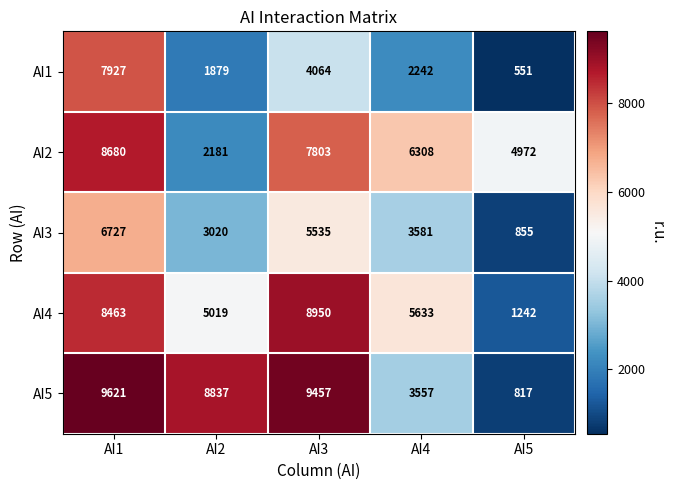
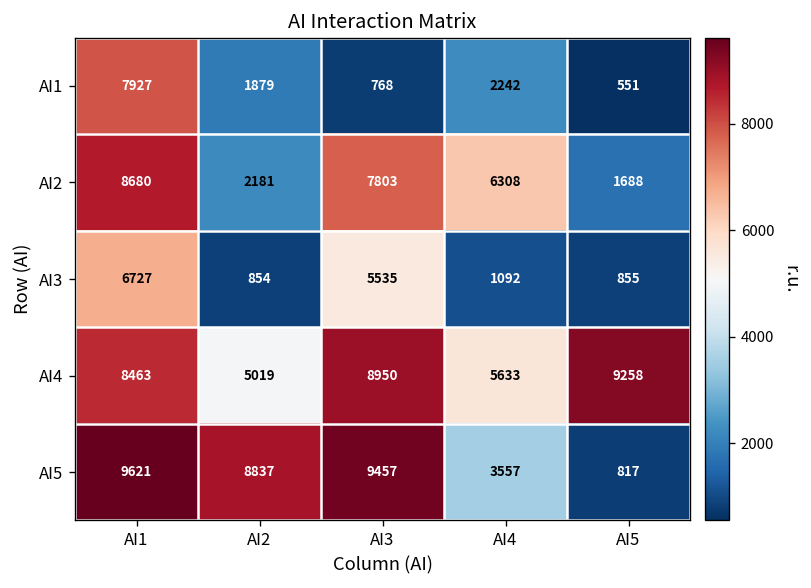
  {
    "AI1": {
      "AI1": 7927,
      "AI2": 1879,
-     "AI3": 4064,
+     "AI3": 768,
      "AI4": 2242,
      "AI5": 551
    },
    "AI2": {
      "AI1": 8680,
      "AI2": 2181,
      "AI3": 7803,
      "AI4": 6308,
-     "AI5": 4972
+     "AI5": 1688
    },
    "AI3": {
      "AI1": 6727,
-     "AI2": 3020,
+     "AI2": 854,
      "AI3": 5535,
-     "AI4": 3581,
+     "AI4": 1092,
      "AI5": 855
    },
    "AI4": {
      "AI1": 8463,
      "AI2": 5019,
      "AI3": 8950,
      "AI4": 5633,
-     "AI5": 1242
+     "AI5": 9258
    },
    "AI5": {
      "AI1": 9621,
      "AI2": 8837,
      "AI3": 9457,
      "AI4": 3557,
      "AI5": 817
    }
  }
